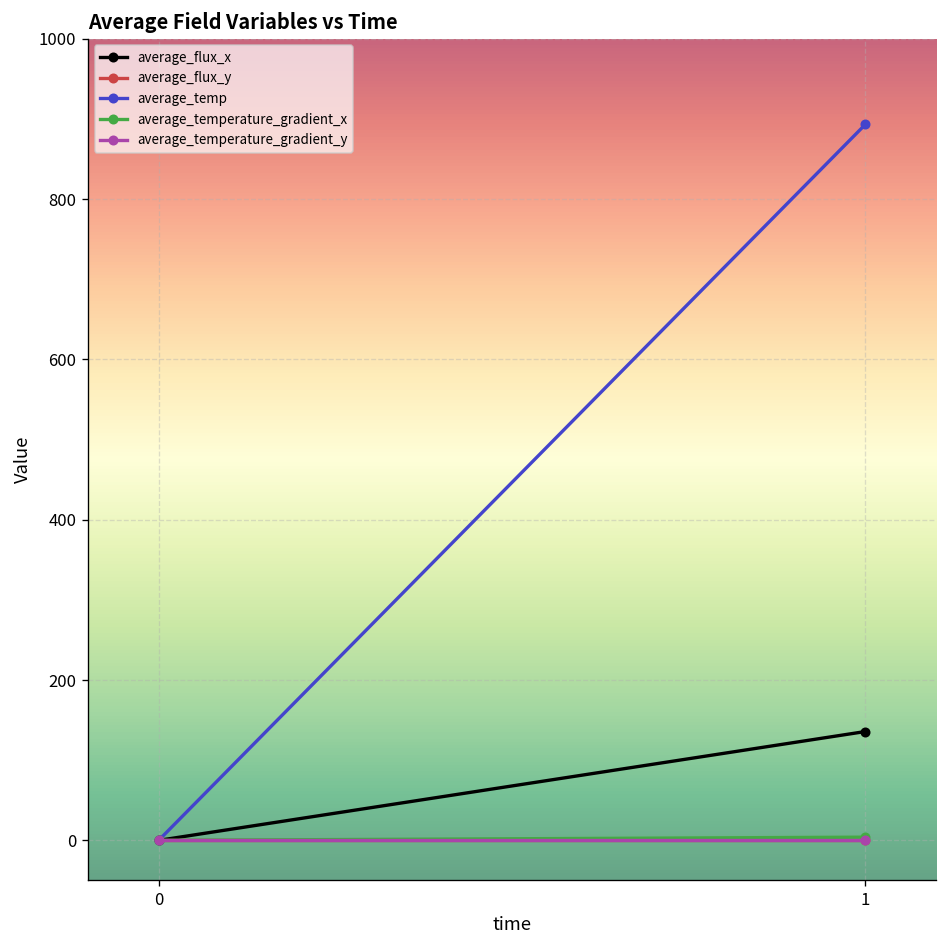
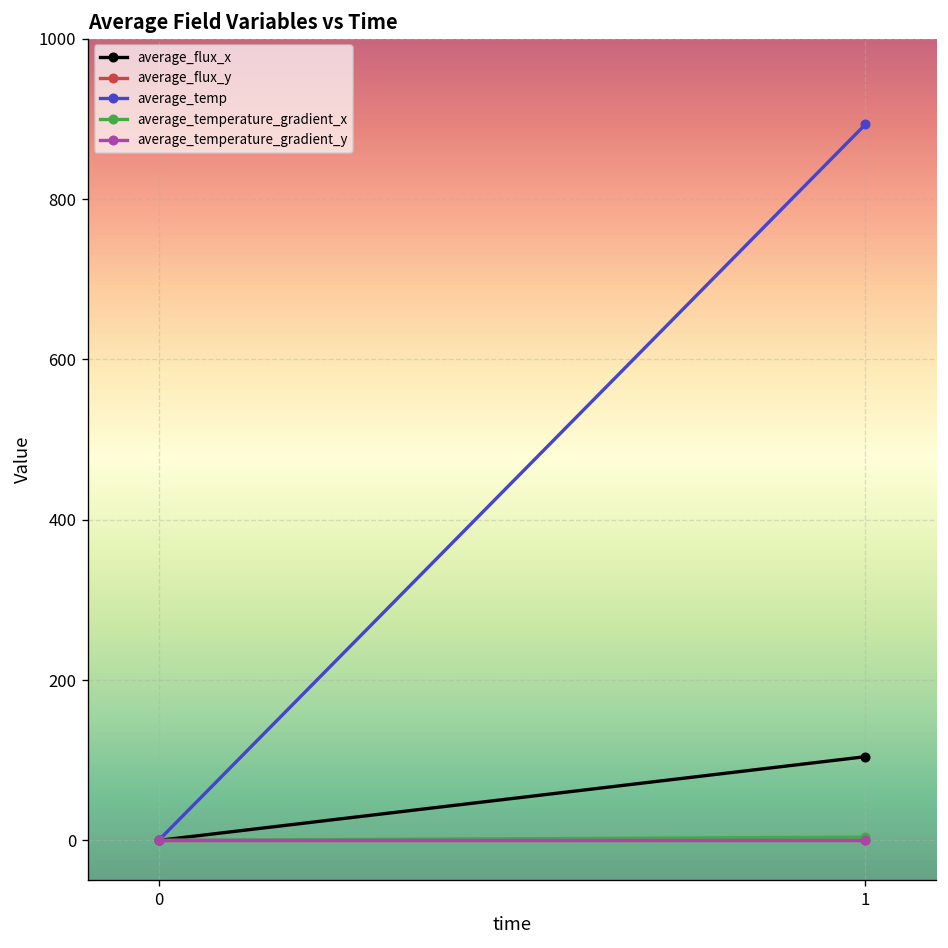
  {
    "average_flux_x": {
-     "1": 140
+     "1": 100
    },
    "average_temperature_gradient_y": {
      "1": 0
    },
    "average_temp": {
      "1": 890
    },
    "average_temperature_gradient_x": {
      "1": 0
    }
  }
